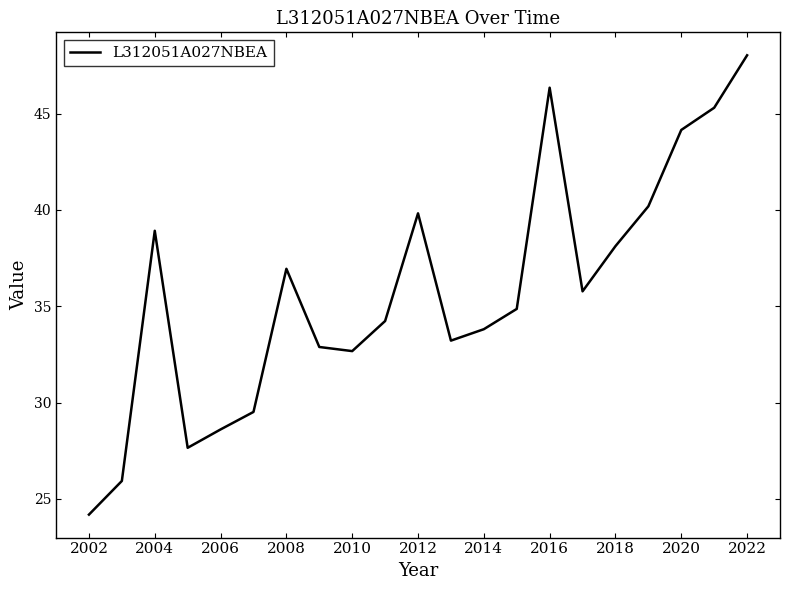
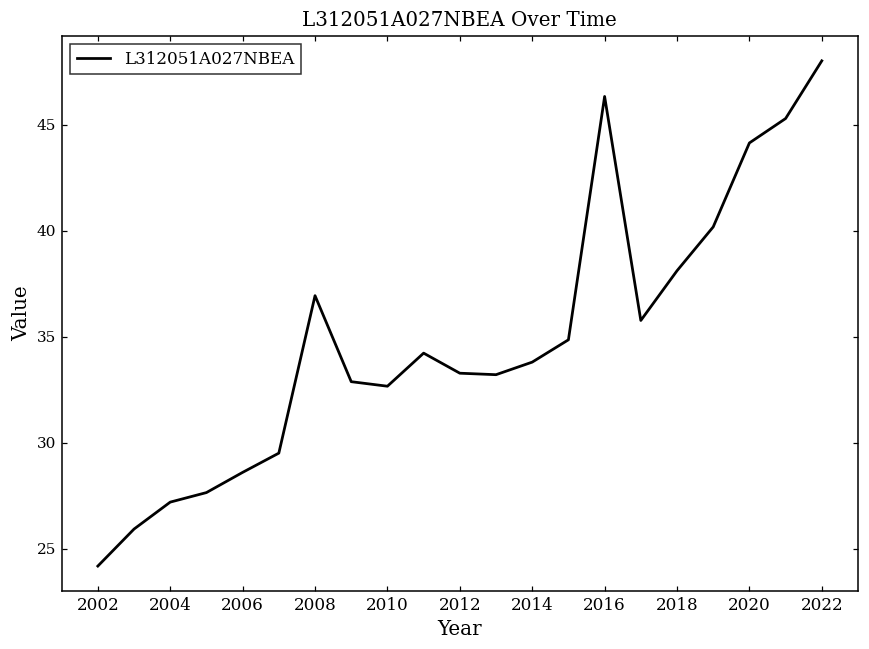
  {
    "2002": 24.2,
-   "2004": 38.9,
+   "2004": 27.2,
    "2006": 28.6,
    "2008": 36.9,
    "2010": 32.7,
-   "2012": 39.8,
+   "2012": 33.3,
    "2014": 33.8,
    "2016": 46.3,
    "2018": 38.1,
    "2020": 44.1,
    "2022": 48.0
  }
